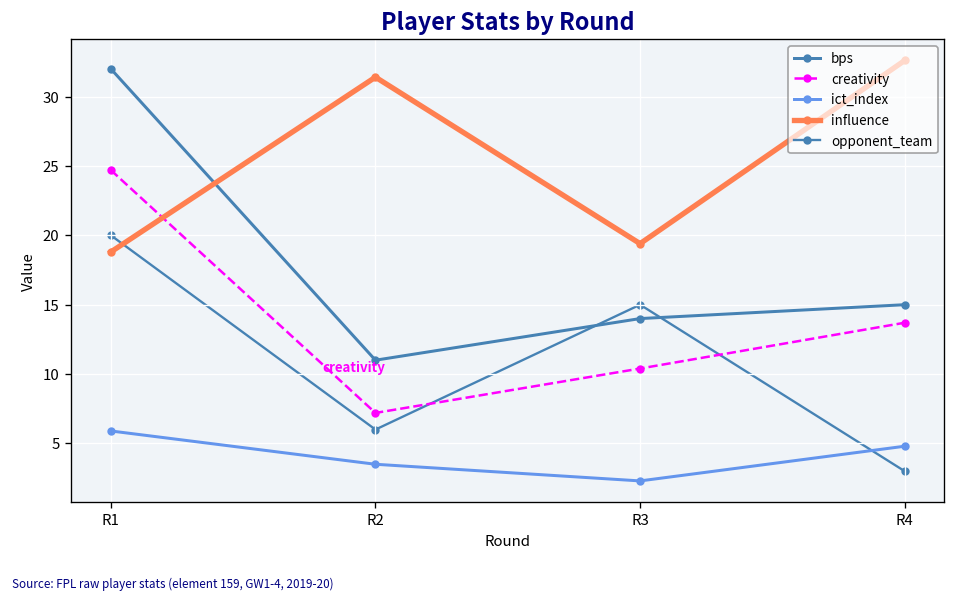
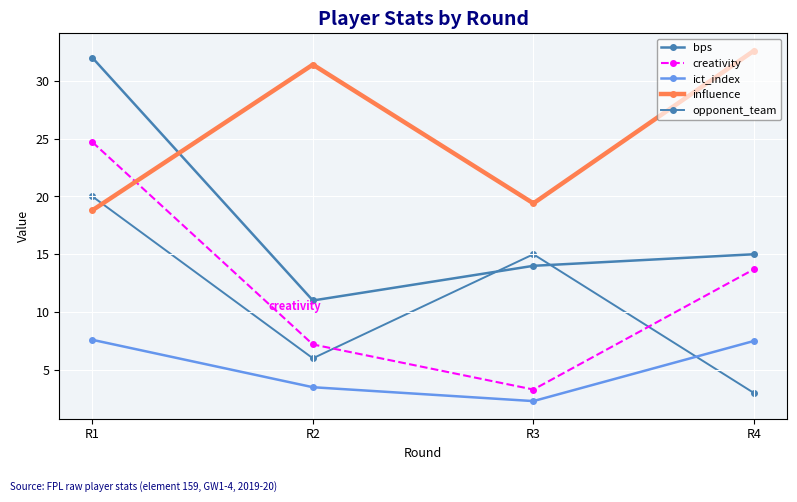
  {
    "creativity": {
      "R1": 24.7,
      "R2": 7.2,
-     "R3": 10.4,
+     "R3": 3.3,
      "R4": 13.7
    },
    "ict_index": {
-     "R1": 5.9,
+     "R1": 7.6,
      "R2": 3.5,
      "R3": 2.3,
-     "R4": 4.8
+     "R4": 7.5
    },
    "influence": {
      "R1": 18.8,
      "R2": 31.4,
      "R3": 19.4
    }
  }
